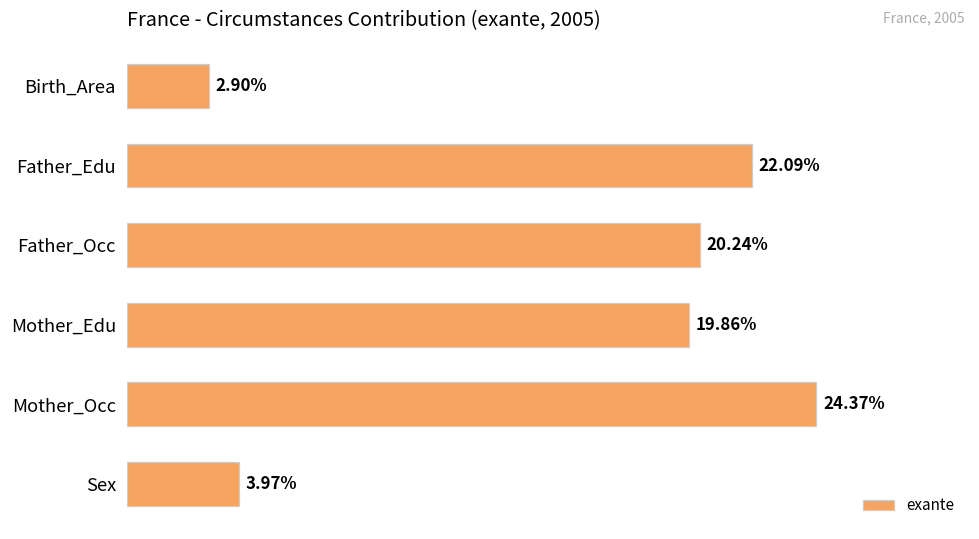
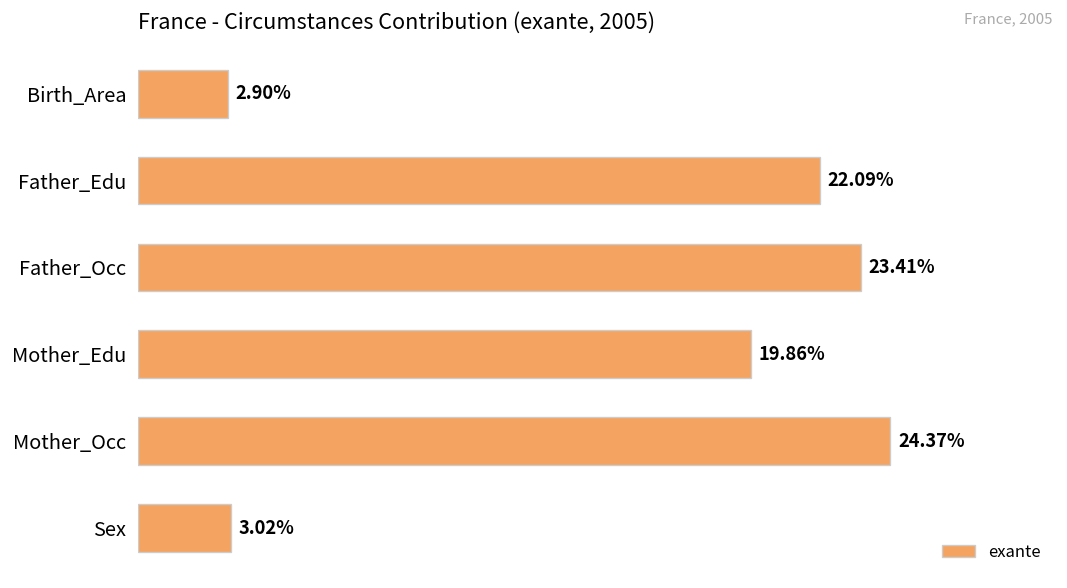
  {
    "Birth_Area": "2.90%",
    "Father_Edu": "22.09%",
-   "Father_Occ": "20.24%",
+   "Father_Occ": "23.41%",
    "Mother_Edu": "19.86%",
    "Mother_Occ": "24.37%",
-   "Sex": "3.97%"
+   "Sex": "3.02%"
  }
